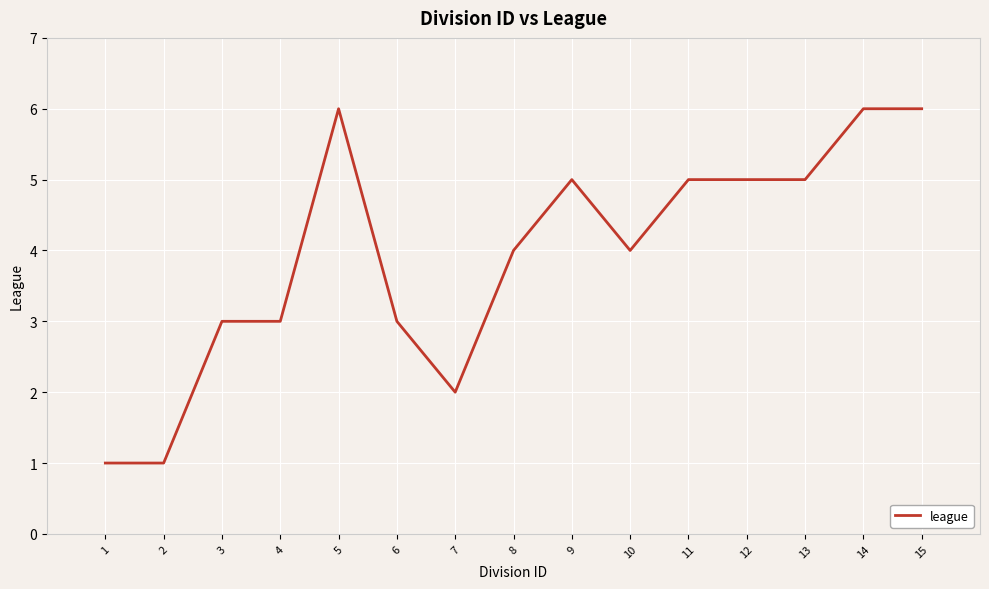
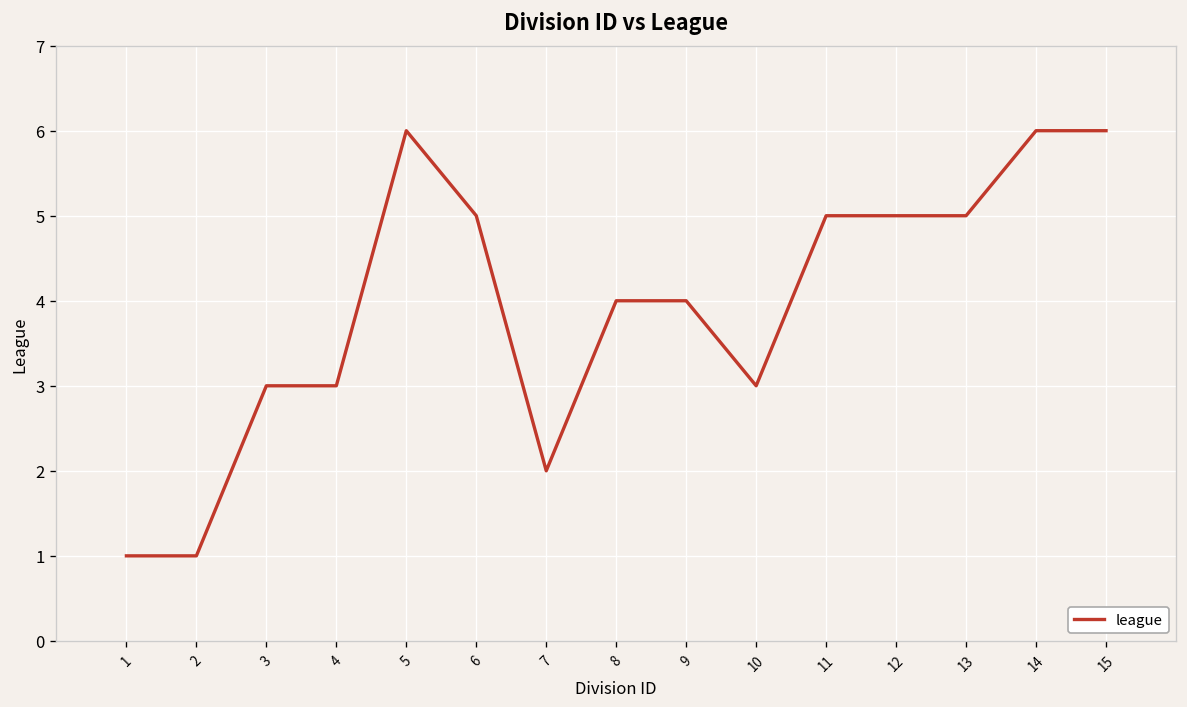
  {
    "1": 1,
    "2": 1,
    "3": 3,
    "4": 3,
    "5": 6,
-   "6": 3,
+   "6": 5,
    "7": 2,
    "8": 4,
-   "9": 5,
-   "10": 4,
+   "9": 4,
+   "10": 3,
    "11": 5,
    "12": 5,
    "13": 5,
    "14": 6,
    "15": 6
  }
